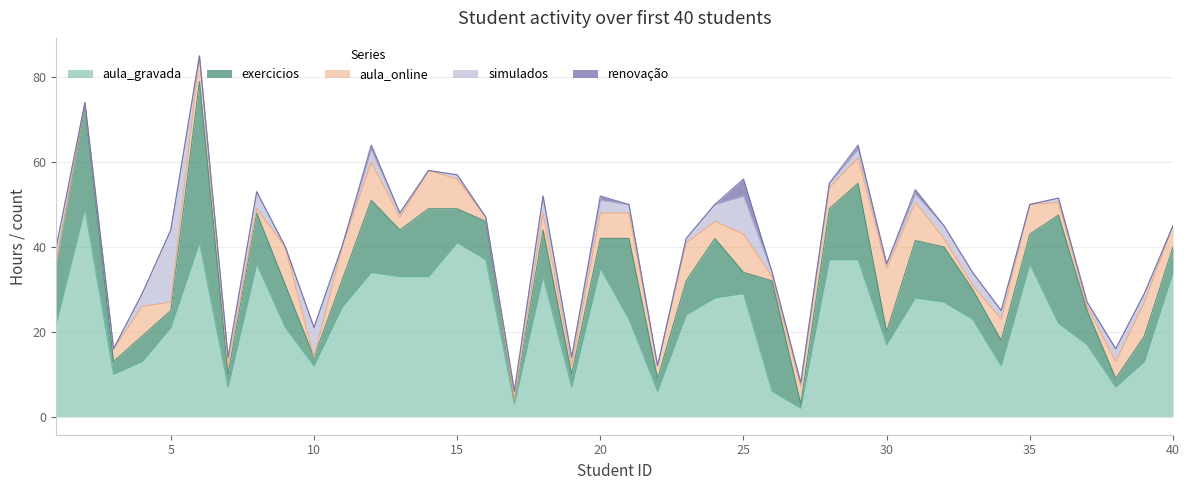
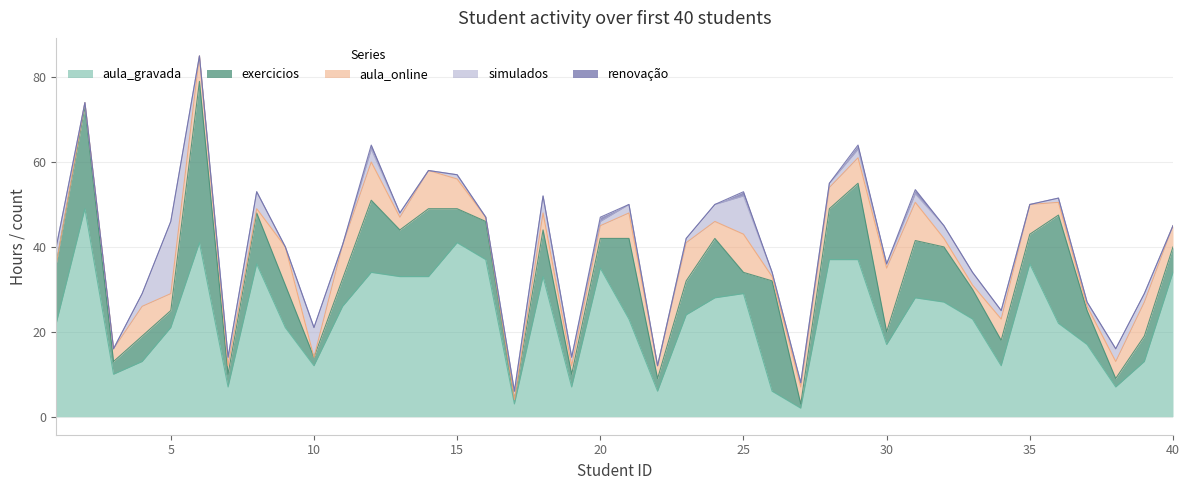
  {
    "aula_online": {
-     "5": 2,
+     "5": 4,
      "15": 7,
-     "20": 6,
+     "20": 3,
      "25": 9,
      "30": 15
    },
    "simulados": {
-     "20": 3,
+     "20": 1,
      "25": 9
    },
    "renovação": {
      "20": 1,
-     "25": 4
+     "25": 1
    }
  }
